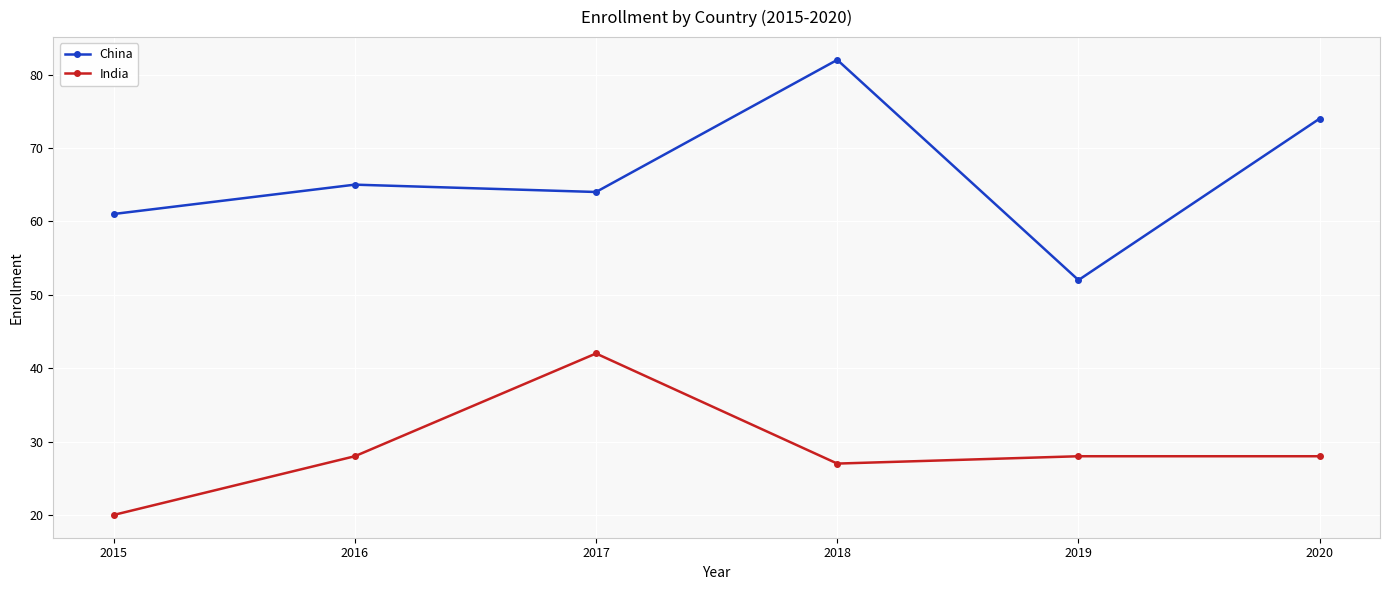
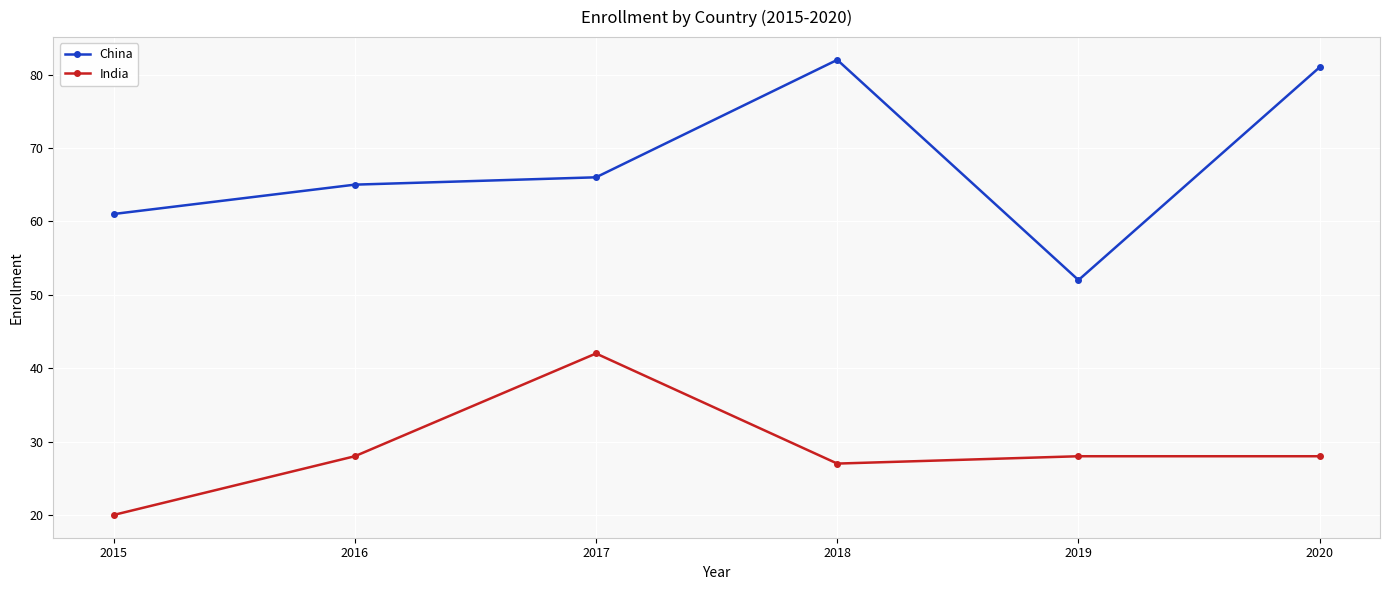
  {
    "China": {
      "2015": 61,
      "2016": 65,
-     "2017": 64,
+     "2017": 66,
      "2018": 82,
      "2019": 52,
-     "2020": 74
+     "2020": 81
    },
    "India": {
      "2015": 20,
      "2016": 28,
      "2017": 42,
      "2018": 27,
      "2019": 28,
      "2020": 28
    }
  }
